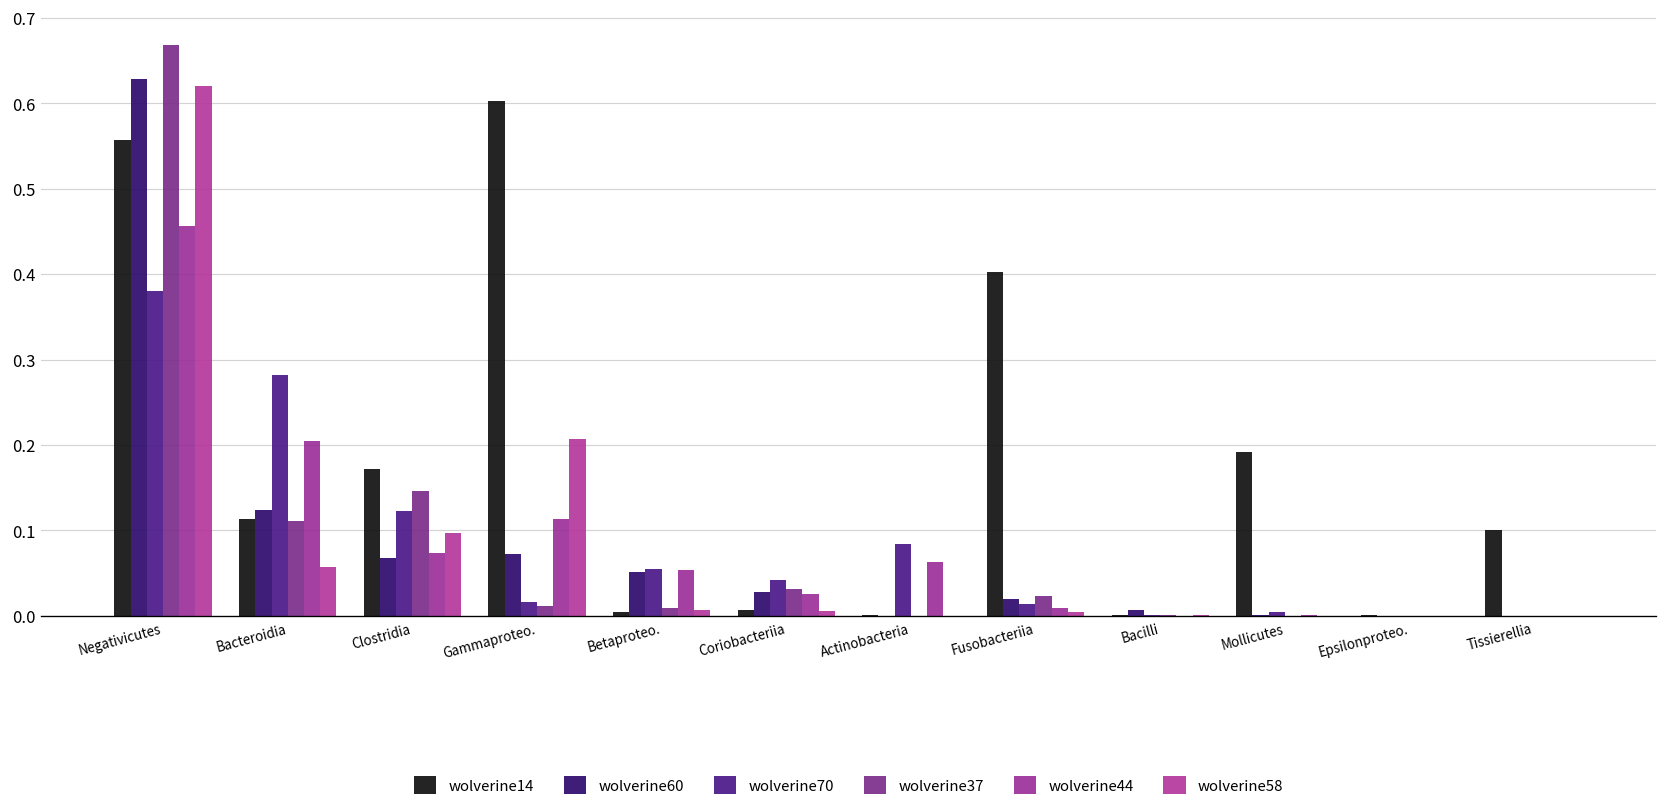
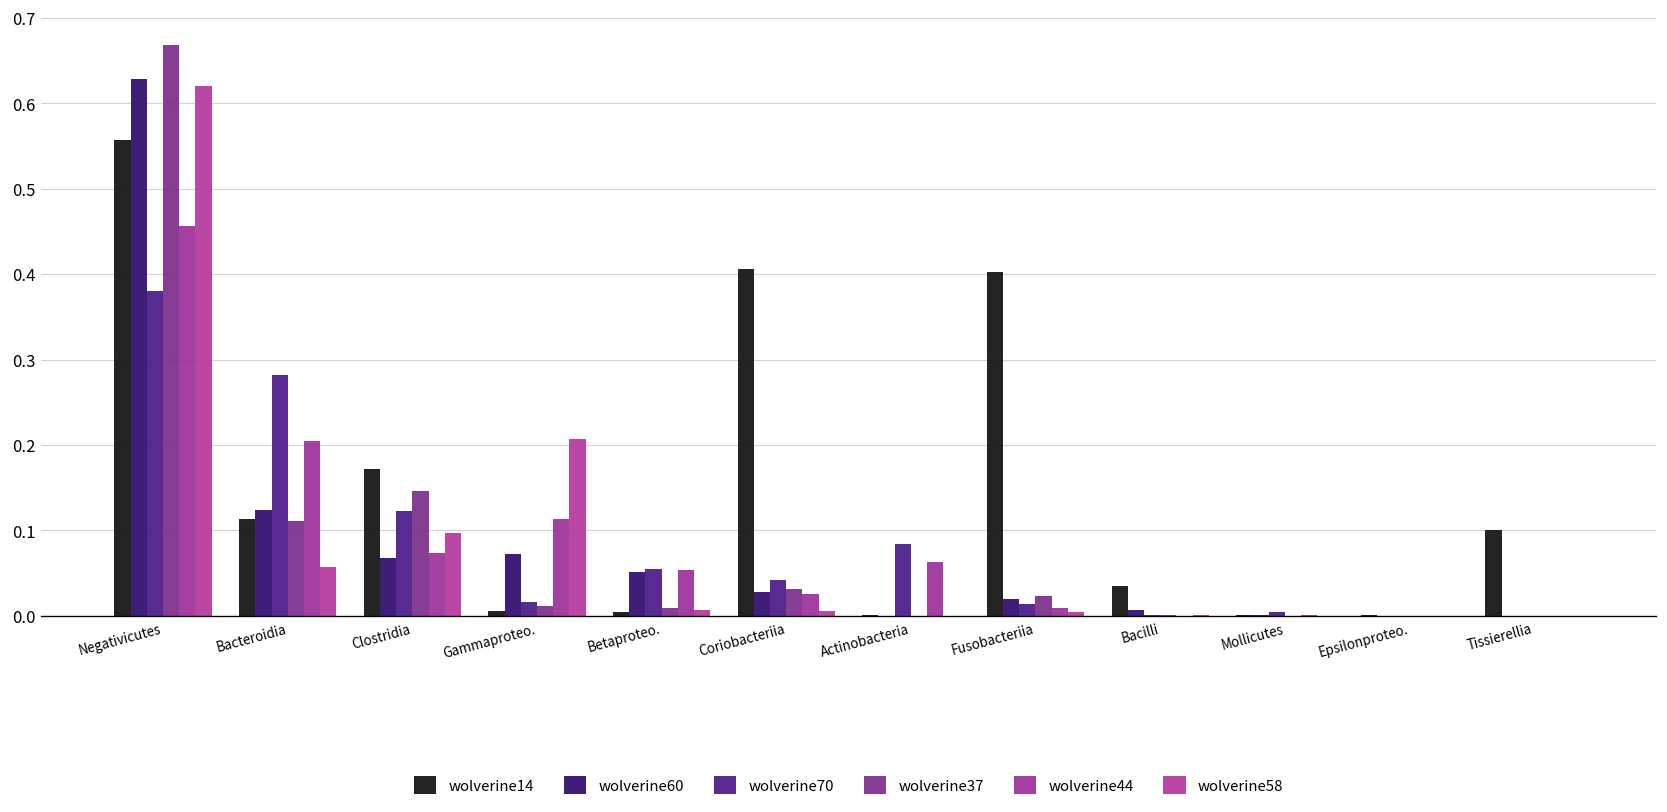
  {
    "wolverine14": {
      "Negativicutes": 0.56,
      "Bacteroidia": 0.11,
      "Clostridia": 0.17,
-     "Gammaproteo.": 0.60,
+     "Gammaproteo.": 0.01,
      "Betaproteo.": 0.00,
-     "Coriobacteriia": 0.01,
+     "Coriobacteriia": 0.41,
      "Fusobacteriia": 0.40,
-     "Bacilli": 0.00,
-     "Mollicutes": 0.19,
+     "Bacilli": 0.03,
+     "Mollicutes": 0.00,
      "Tissierellia": 0.10
    }
  }
